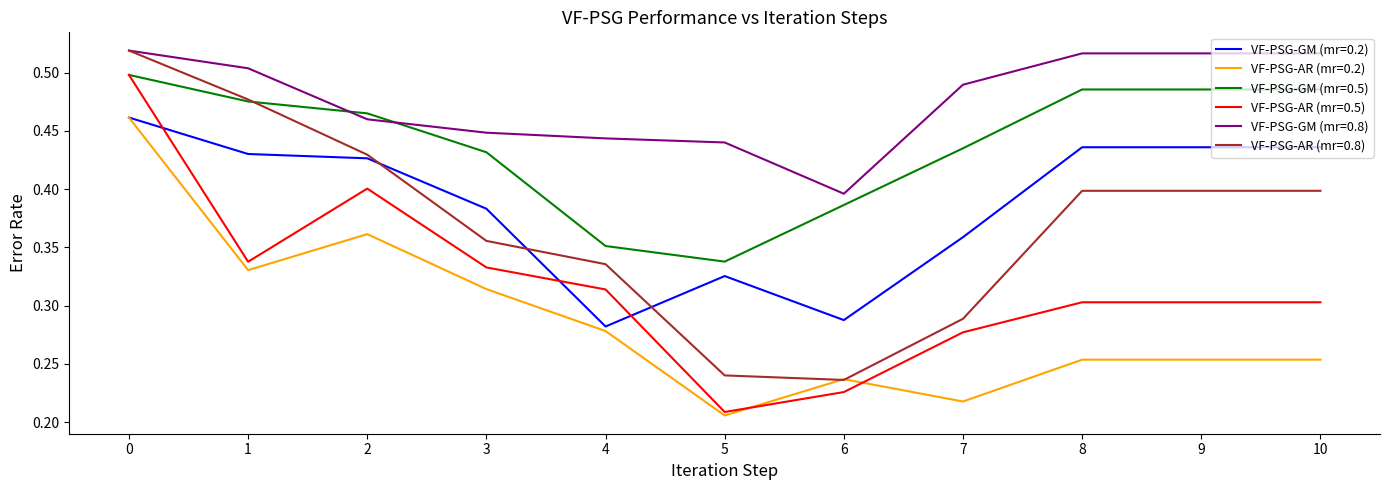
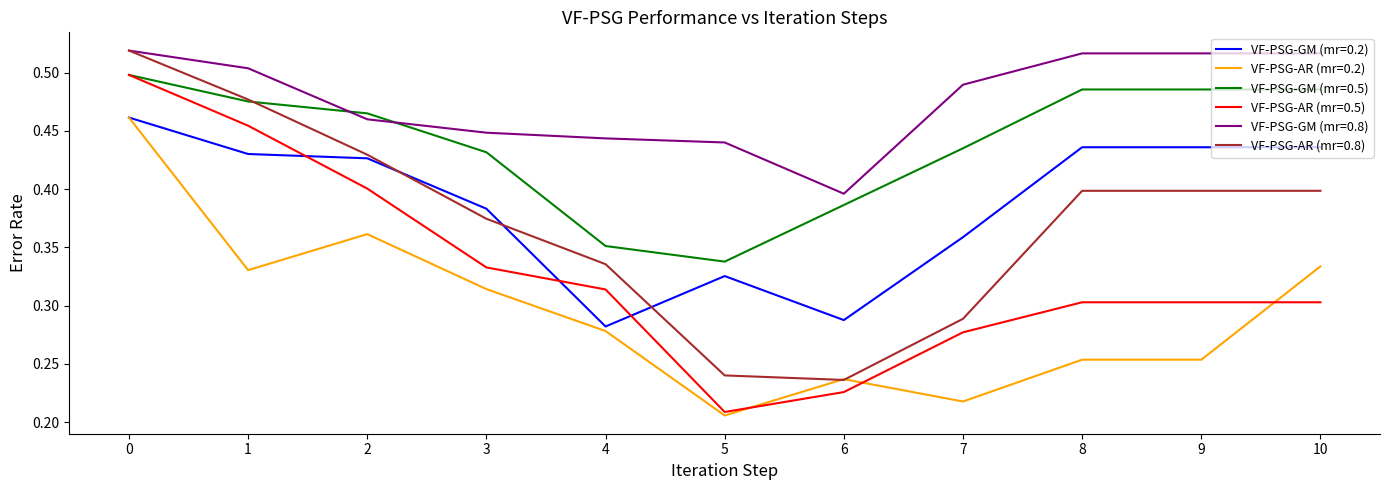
  {
    "VF-PSG-GM (mr=0.2)": {
      "1": 0.430,
      "2": 0.427,
      "3": 0.383,
      "4": 0.282,
      "5": 0.325,
      "6": 0.288,
      "7": 0.359,
      "8": 0.436,
      "9": 0.436
    },
    "VF-PSG-AR (mr=0.2)": {
      "1": 0.331,
      "2": 0.361,
      "3": 0.314,
      "4": 0.278,
      "5": 0.206,
      "7": 0.218,
      "8": 0.254,
      "9": 0.254,
-     "10": 0.254
+     "10": 0.334
    },
    "VF-PSG-GM (mr=0.5)": {
      "2": 0.465,
      "3": 0.432,
      "4": 0.351,
      "5": 0.338,
      "6": 0.386,
      "7": 0.435,
      "8": 0.486,
      "9": 0.486
    },
    "VF-PSG-AR (mr=0.5)": {
-     "1": 0.338,
+     "1": 0.455,
      "2": 0.401,
      "3": 0.333,
      "4": 0.314,
      "5": 0.209,
      "6": 0.226,
      "7": 0.277,
      "8": 0.303,
      "9": 0.303,
      "10": 0.303
    },
    "VF-PSG-GM (mr=0.8)": {
      "1": 0.504,
      "2": 0.460,
      "3": 0.449,
      "4": 0.444,
      "5": 0.440,
      "6": 0.396,
      "7": 0.490,
      "8": 0.517,
      "9": 0.517
    },
    "VF-PSG-AR (mr=0.8)": {
      "2": 0.430,
-     "3": 0.356,
+     "3": 0.375,
      "4": 0.336,
      "5": 0.240,
      "7": 0.289,
      "8": 0.399,
      "9": 0.399,
      "10": 0.399
    }
  }
